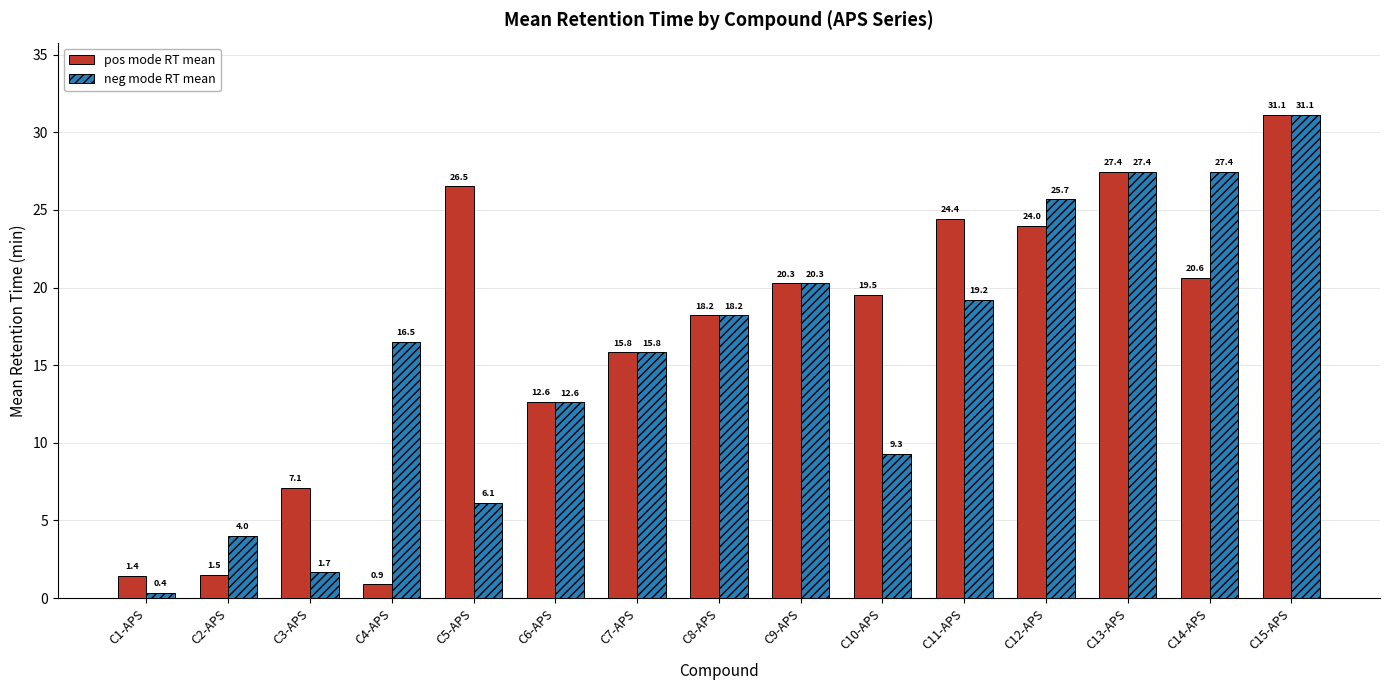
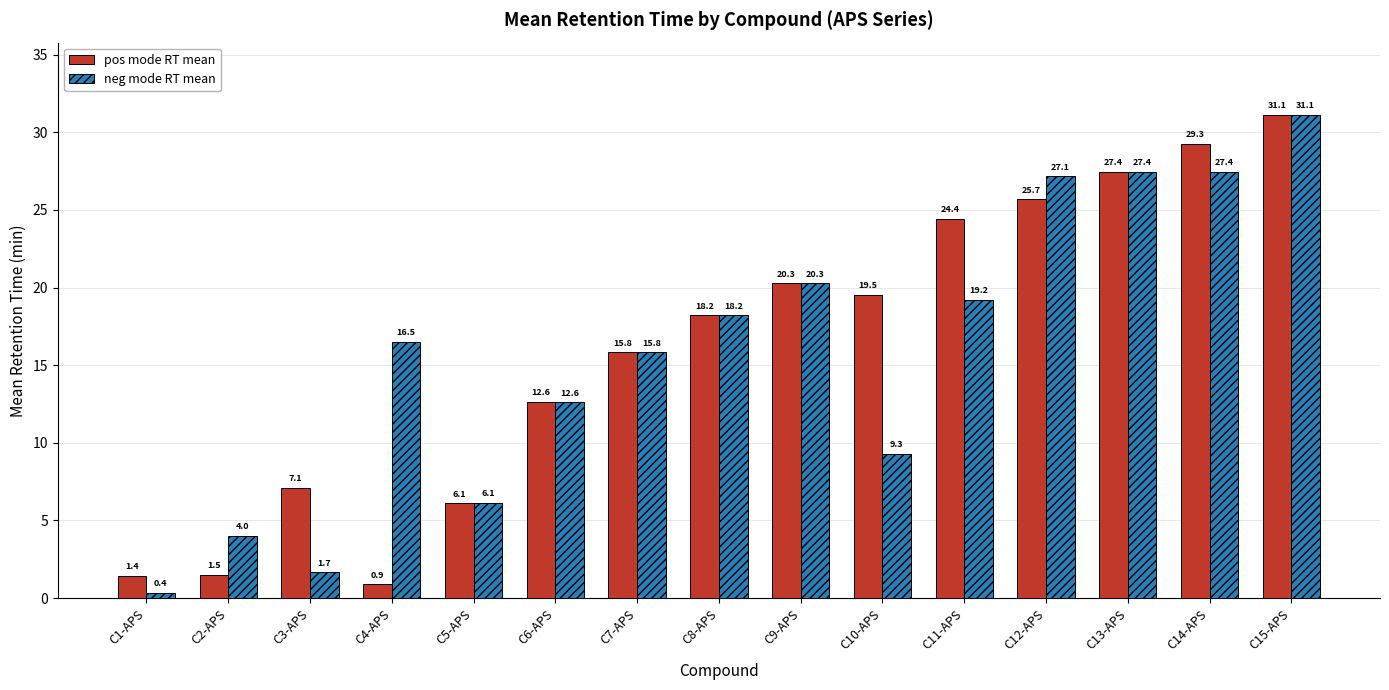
  {
    "pos mode RT mean": {
      "C1-APS": 1.4,
      "C2-APS": 1.5,
      "C3-APS": 7.1,
      "C4-APS": 0.9,
-     "C5-APS": 26.5,
+     "C5-APS": 6.1,
      "C6-APS": 12.6,
      "C7-APS": 15.8,
      "C8-APS": 18.2,
      "C9-APS": 20.3,
      "C10-APS": 19.5,
      "C11-APS": 24.4,
-     "C12-APS": 24.0,
+     "C12-APS": 25.7,
      "C13-APS": 27.4,
-     "C14-APS": 20.6,
+     "C14-APS": 29.3,
      "C15-APS": 31.1
    },
    "neg mode RT mean": {
      "C1-APS": 0.4,
      "C2-APS": 4.0,
      "C3-APS": 1.7,
      "C4-APS": 16.5,
      "C5-APS": 6.1,
      "C6-APS": 12.6,
      "C7-APS": 15.8,
      "C8-APS": 18.2,
      "C9-APS": 20.3,
      "C10-APS": 9.3,
      "C11-APS": 19.2,
-     "C12-APS": 25.7,
+     "C12-APS": 27.1,
      "C13-APS": 27.4,
      "C14-APS": 27.4,
      "C15-APS": 31.1
    }
  }
